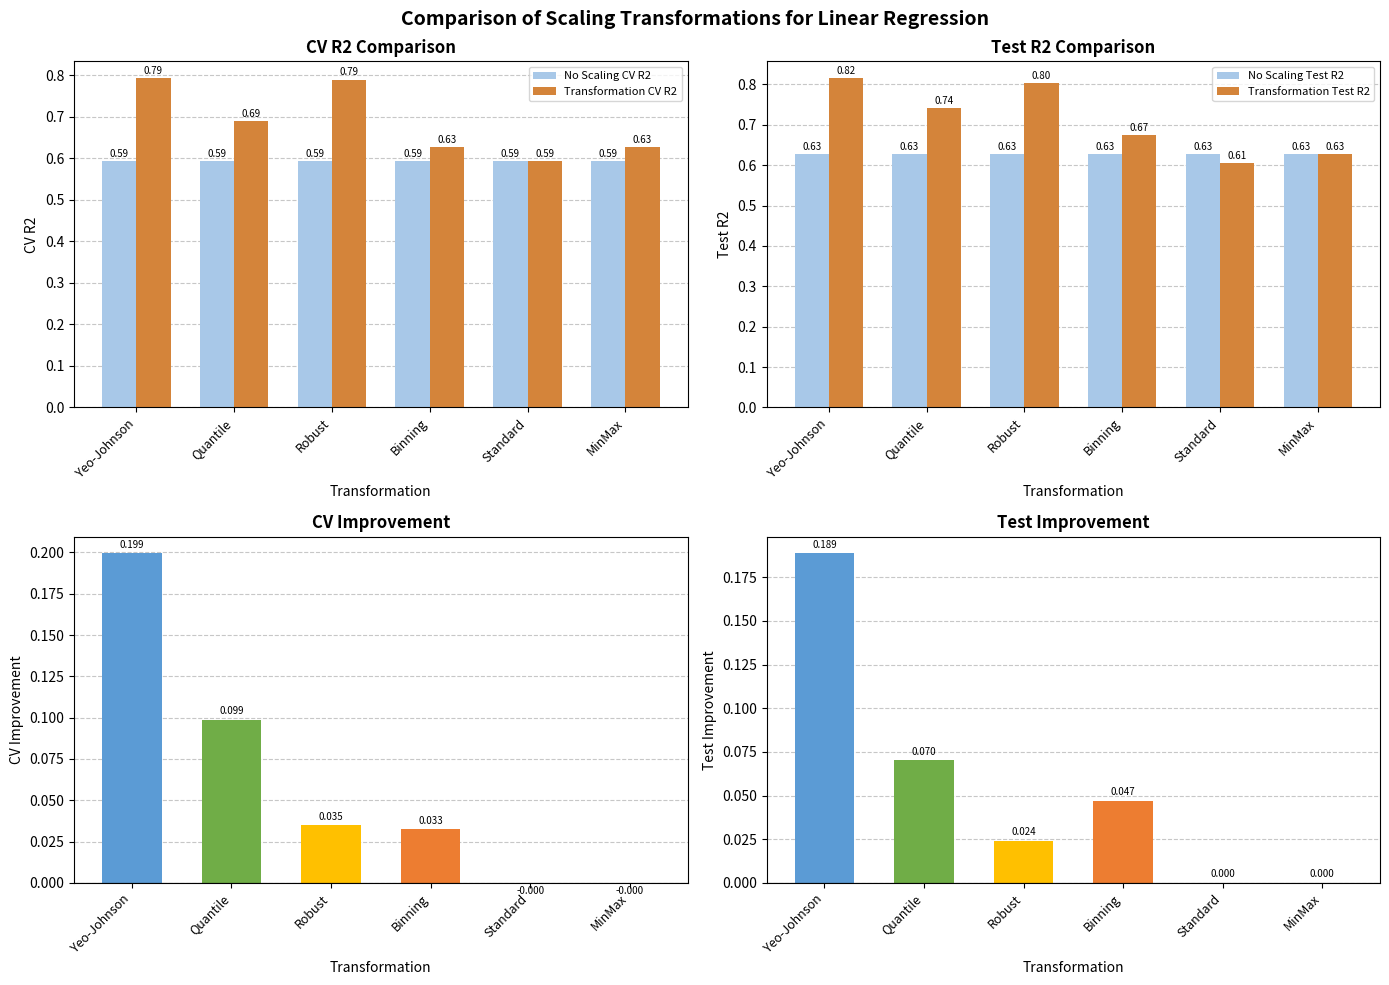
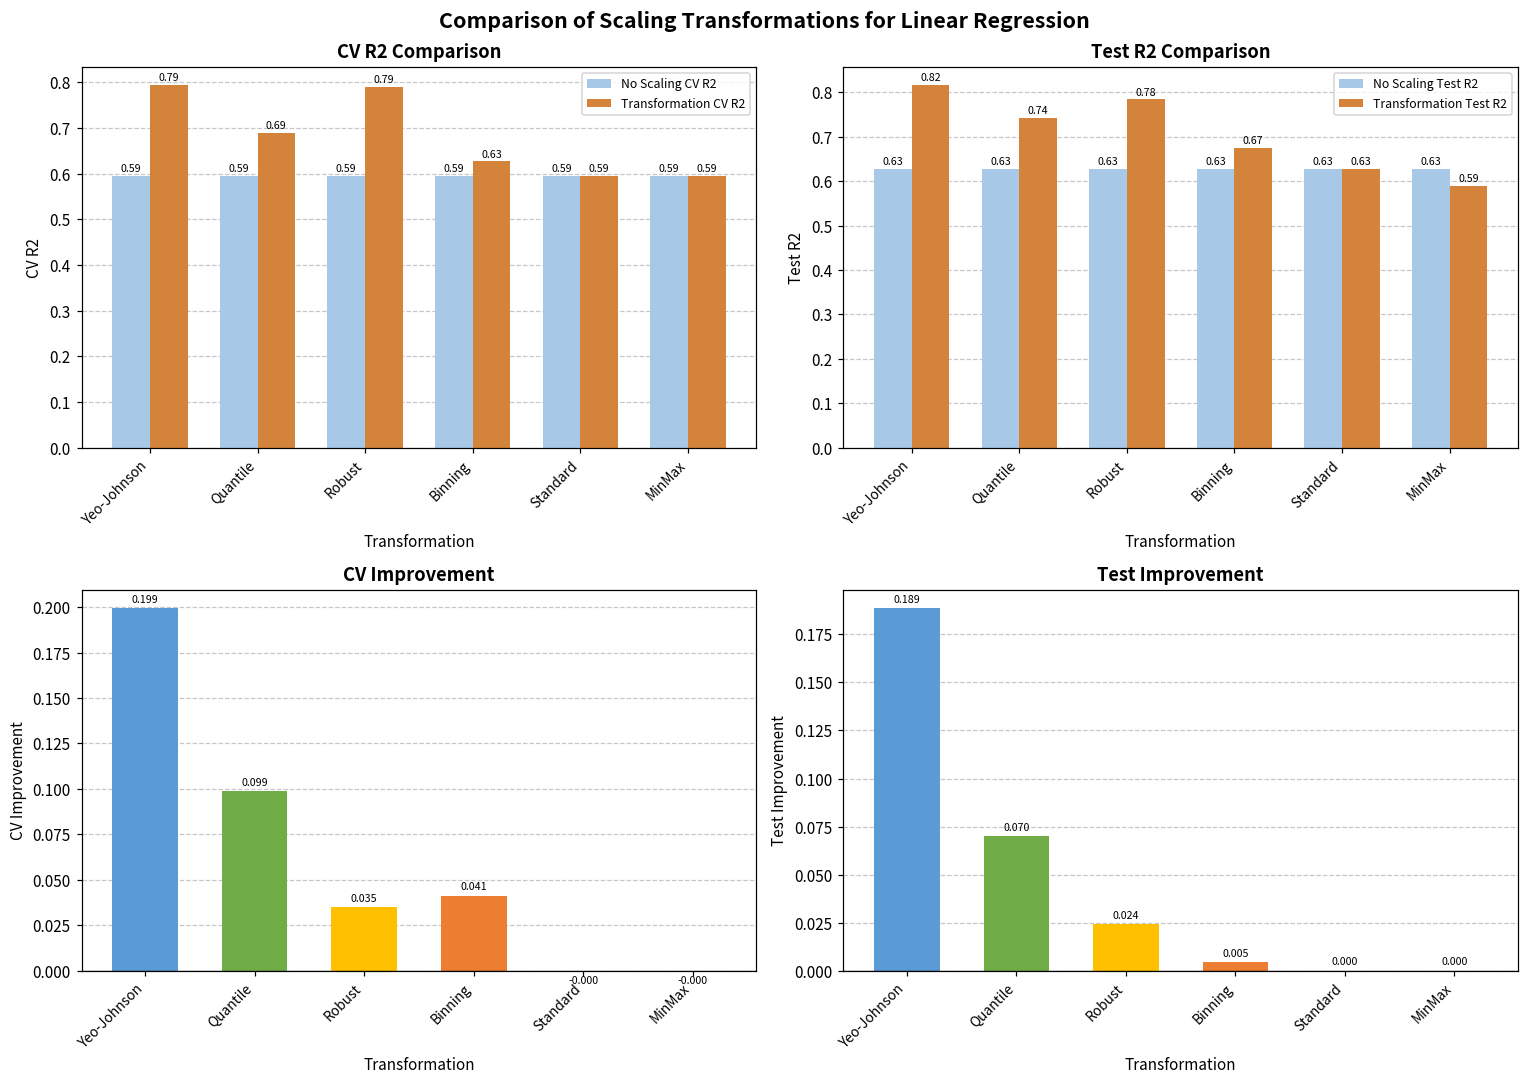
  {
    "CV R2 Comparison": {
      "No Scaling CV R2": {
        "Yeo-Johnson": 0.59,
        "Quantile": 0.59,
        "Robust": 0.59,
        "Binning": 0.59,
        "Standard": 0.59,
        "MinMax": 0.59
      },
      "Transformation CV R2": {
        "Yeo-Johnson": 0.79,
        "Quantile": 0.69,
        "Robust": 0.79,
        "Binning": 0.63,
        "Standard": 0.59,
-       "MinMax": 0.63
+       "MinMax": 0.59
      }
    },
    "Test R2 Comparison": {
      "No Scaling Test R2": {
        "Yeo-Johnson": 0.63,
        "Quantile": 0.63,
        "Robust": 0.63,
        "Binning": 0.63,
        "Standard": 0.63,
        "MinMax": 0.63
      },
      "Transformation Test R2": {
        "Yeo-Johnson": 0.82,
        "Quantile": 0.74,
-       "Robust": 0.80,
+       "Robust": 0.78,
        "Binning": 0.67,
-       "Standard": 0.61,
-       "MinMax": 0.63
+       "Standard": 0.63,
+       "MinMax": 0.59
      }
    },
    "CV Improvement": {
      "Yeo-Johnson": 0.199,
      "Quantile": 0.099,
      "Robust": 0.035,
-     "Binning": 0.033,
+     "Binning": 0.041,
      "Standard": -0.000,
      "MinMax": -0.000
    },
    "Test Improvement": {
      "Yeo-Johnson": 0.189,
      "Quantile": 0.070,
      "Robust": 0.024,
-     "Binning": 0.047,
+     "Binning": 0.005,
      "Standard": 0.000,
      "MinMax": 0.000
    }
  }
